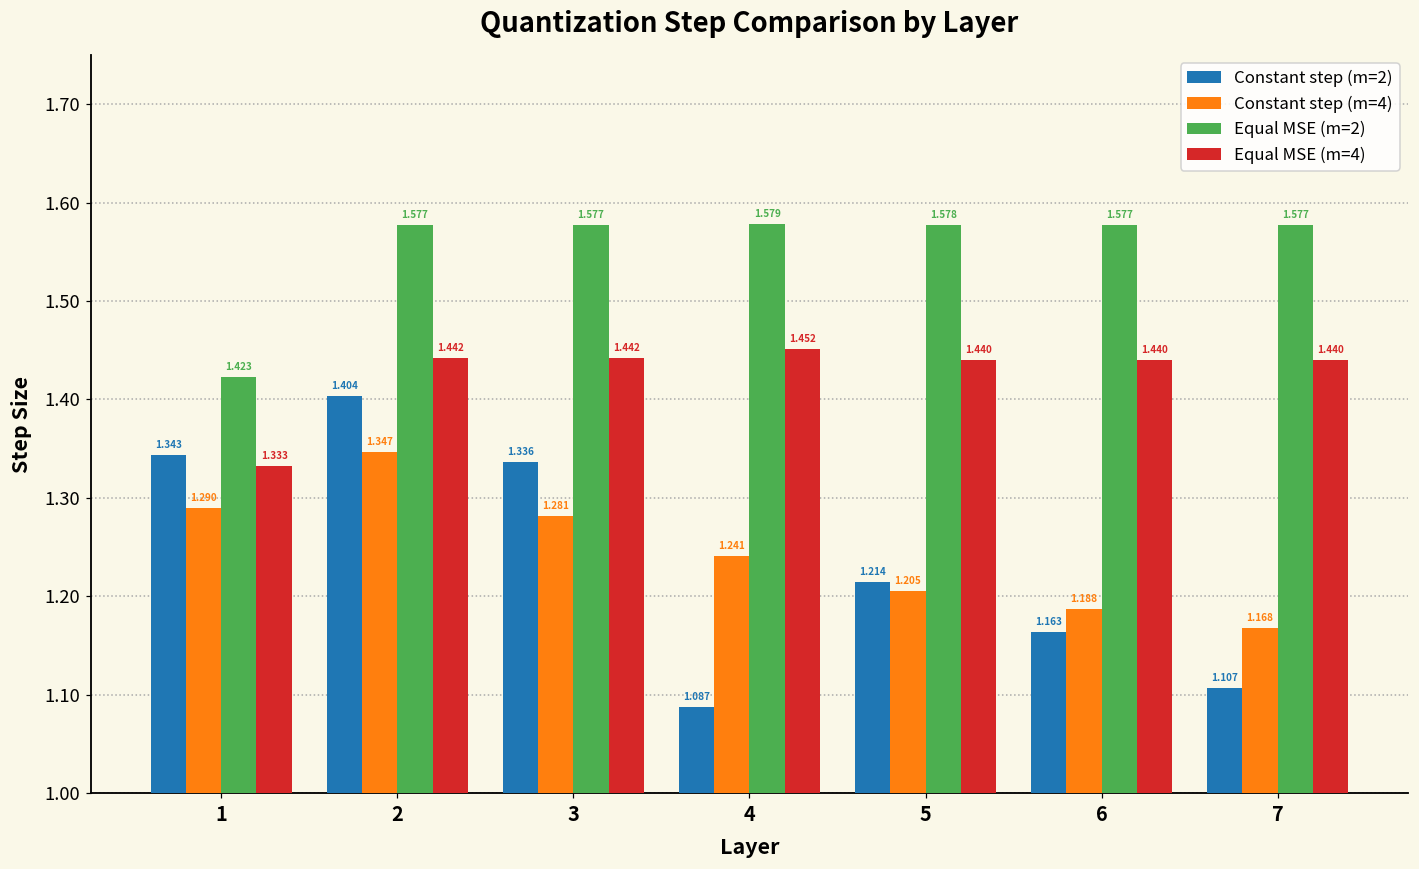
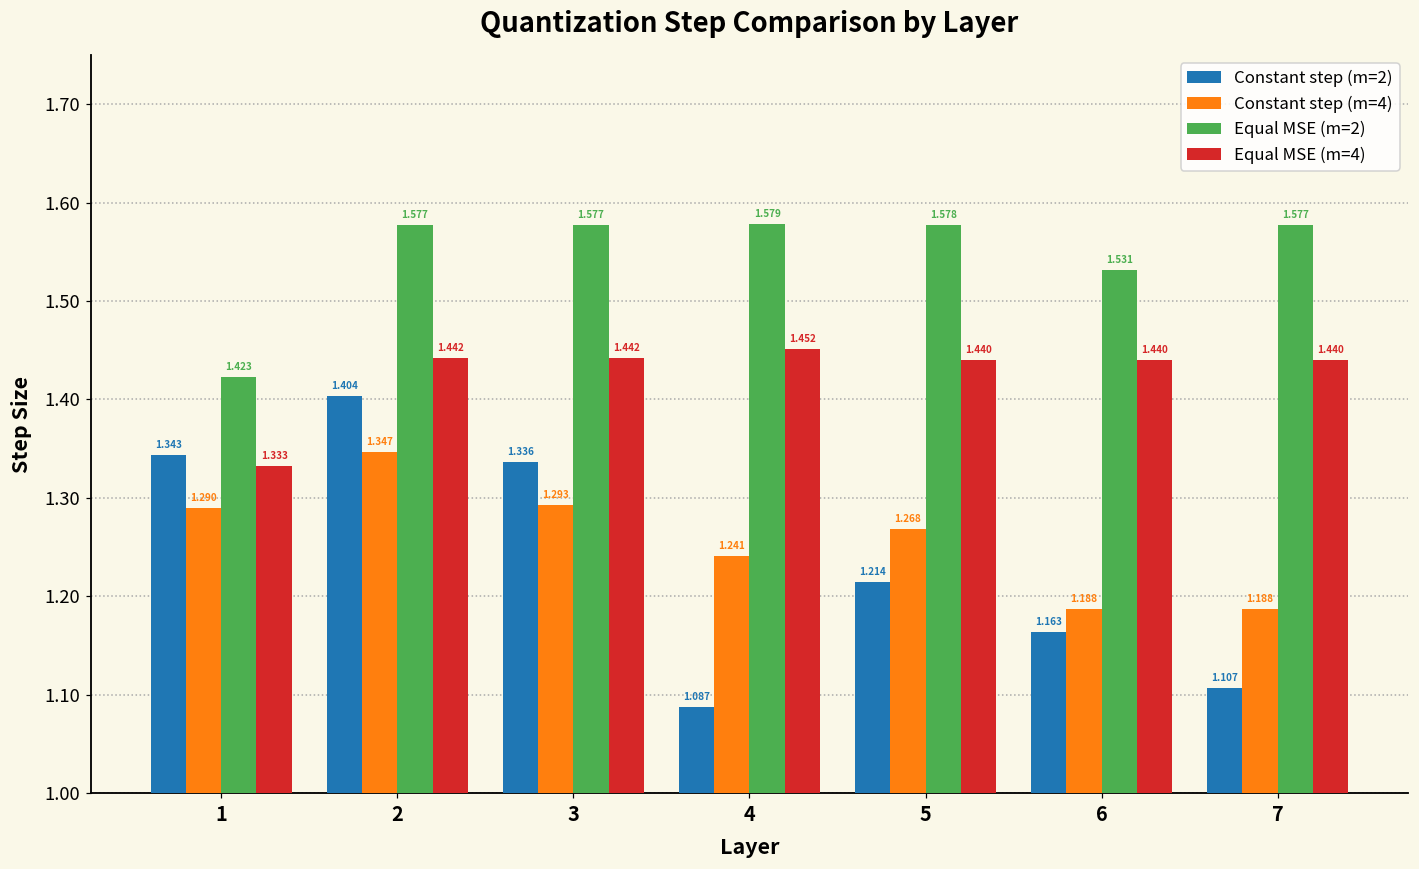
  {
    "Constant step (m=2)": {
      "1": 1.343,
      "2": 1.404,
      "3": 1.336,
      "4": 1.087,
      "5": 1.214,
      "6": 1.163,
      "7": 1.107
    },
    "Constant step (m=4)": {
      "1": 1.290,
      "2": 1.347,
-     "3": 1.281,
+     "3": 1.293,
      "4": 1.241,
-     "5": 1.205,
+     "5": 1.268,
      "6": 1.188,
-     "7": 1.168
+     "7": 1.188
    },
    "Equal MSE (m=2)": {
      "1": 1.423,
      "2": 1.577,
      "3": 1.577,
      "4": 1.579,
      "5": 1.578,
-     "6": 1.577,
+     "6": 1.531,
      "7": 1.577
    },
    "Equal MSE (m=4)": {
      "1": 1.333,
      "2": 1.442,
      "3": 1.442,
      "4": 1.452,
      "5": 1.440,
      "6": 1.440,
      "7": 1.440
    }
  }
